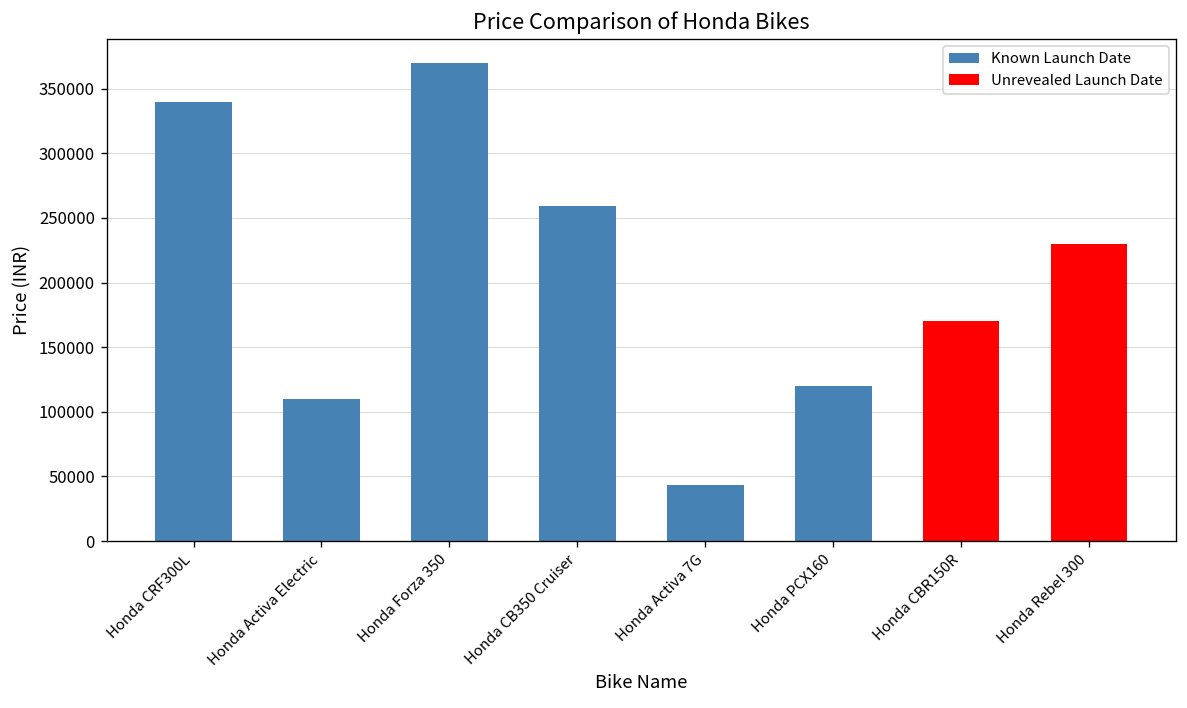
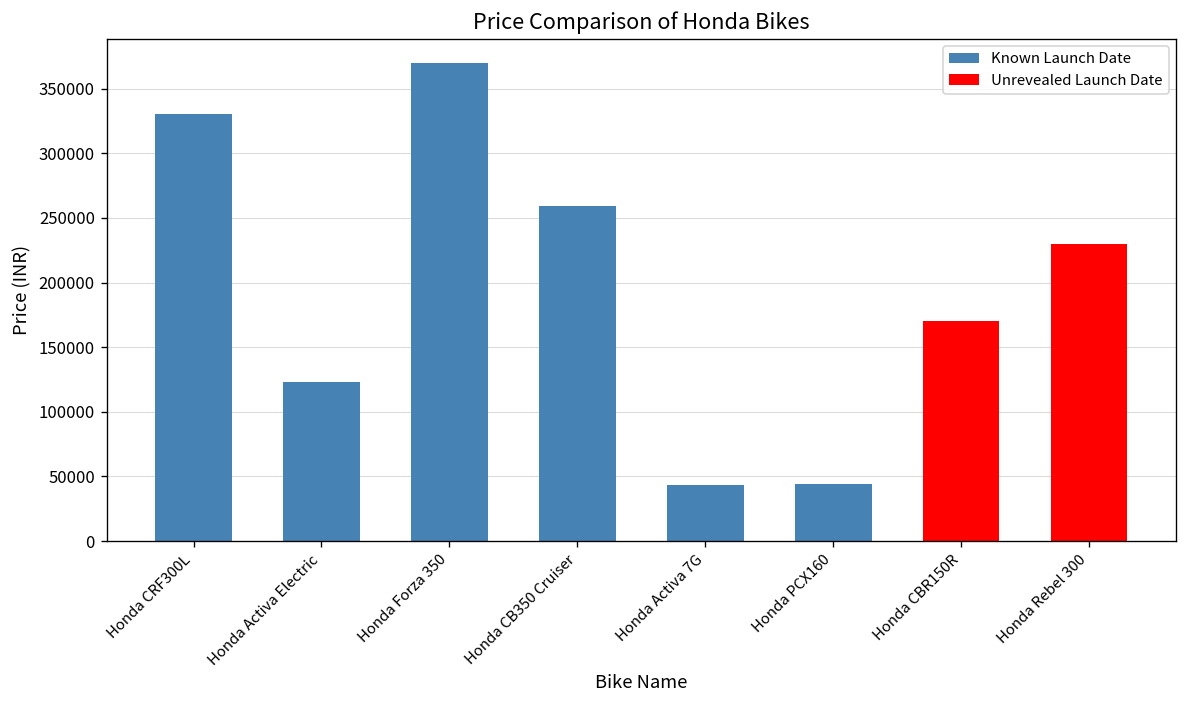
  {
-   "Honda CRF300L": 340000,
-   "Honda Activa Electric": 110000,
+   "Honda CRF300L": 330000,
+   "Honda Activa Electric": 123000,
    "Honda Forza 350": 370000,
    "Honda CB350 Cruiser": 259000,
    "Honda Activa 7G": 43000,
-   "Honda PCX160": 120000,
+   "Honda PCX160": 44000,
    "Honda CBR150R": 170000,
    "Honda Rebel 300": 230000
  }
